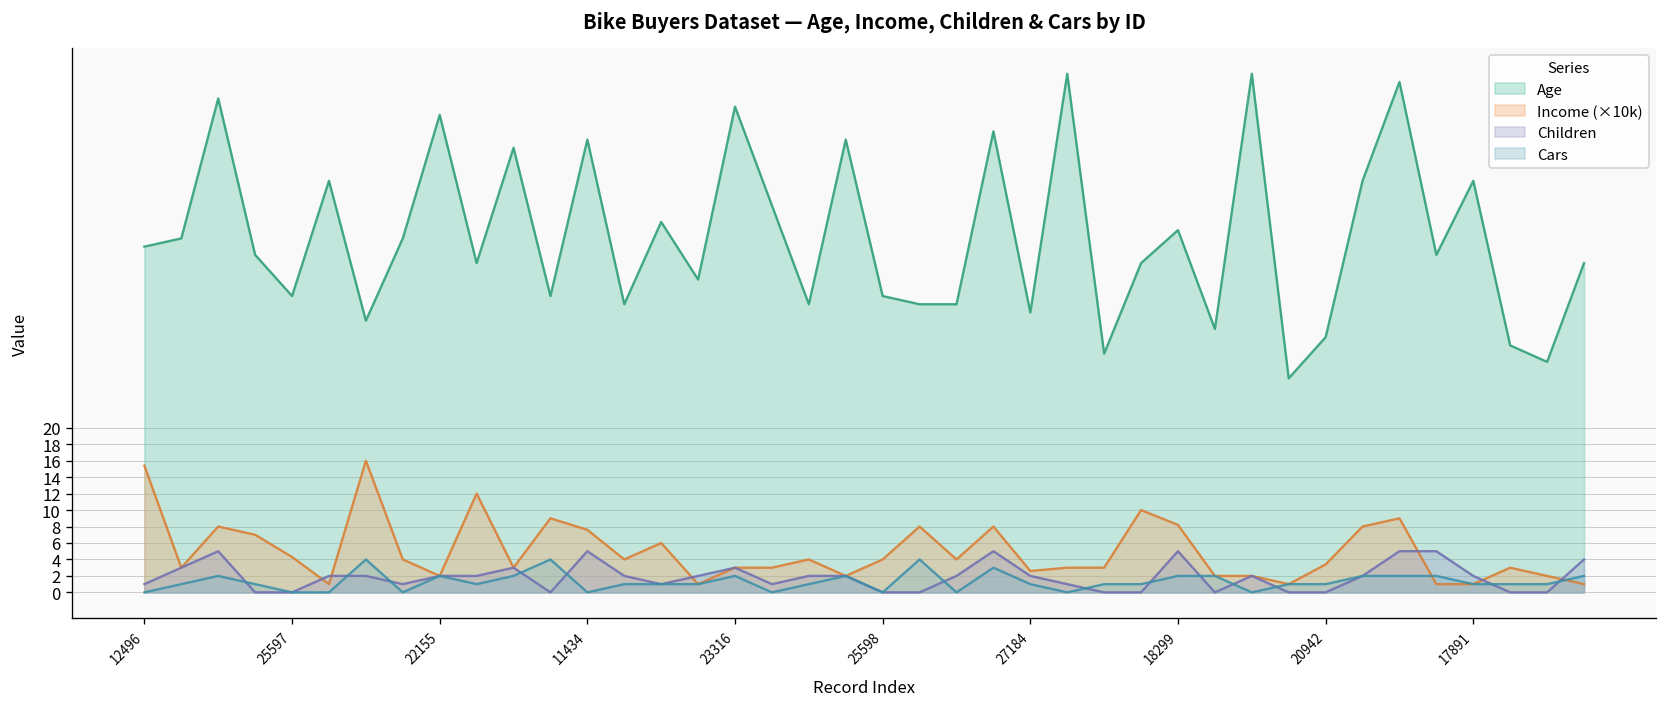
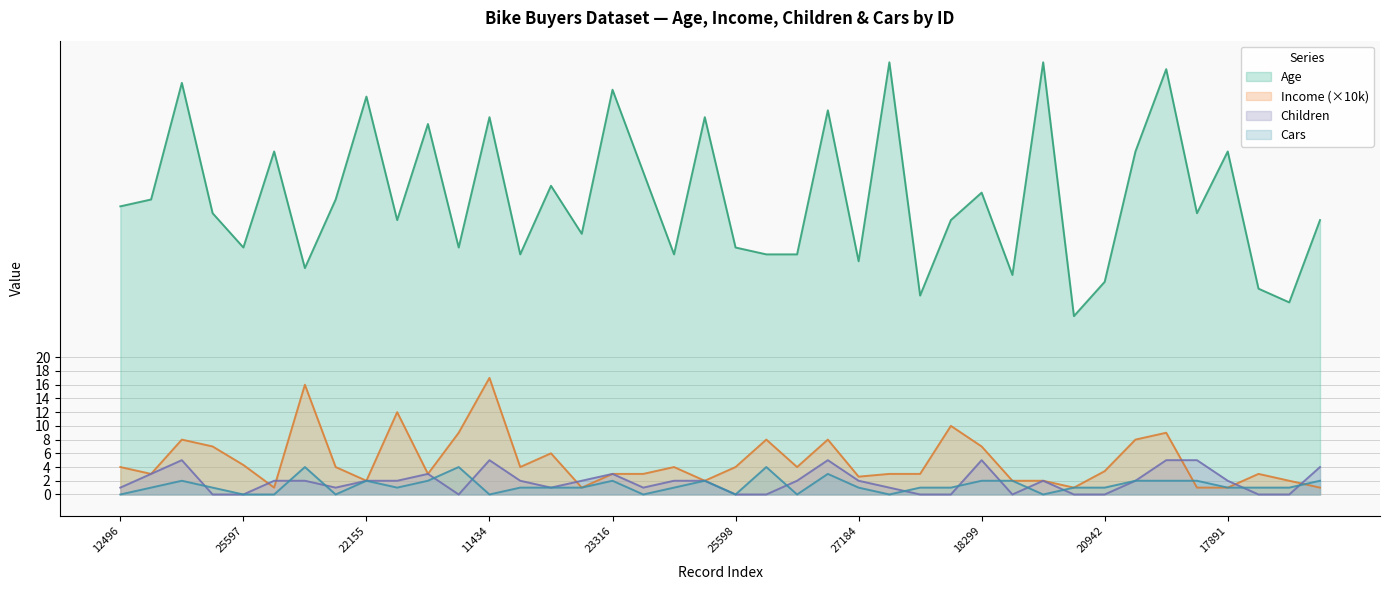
  {
    "Income (×10k)": {
-     "12496": 15,
+     "12496": 4,
      "25597": 4,
-     "11434": 8,
+     "11434": 17,
      "25598": 4,
      "27184": 3,
-     "18299": 8,
+     "18299": 7,
      "20942": 3
    }
  }
